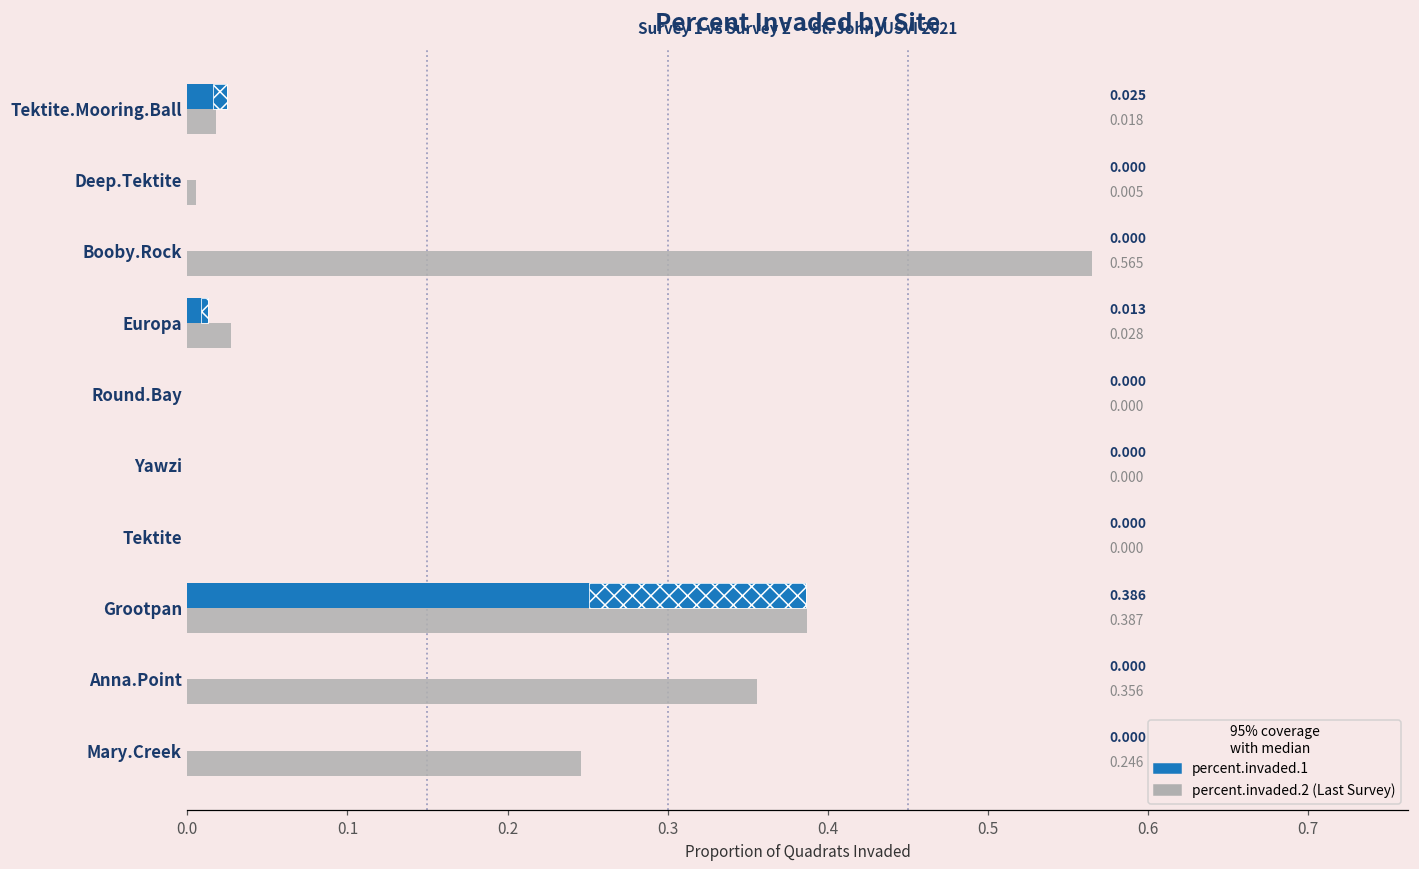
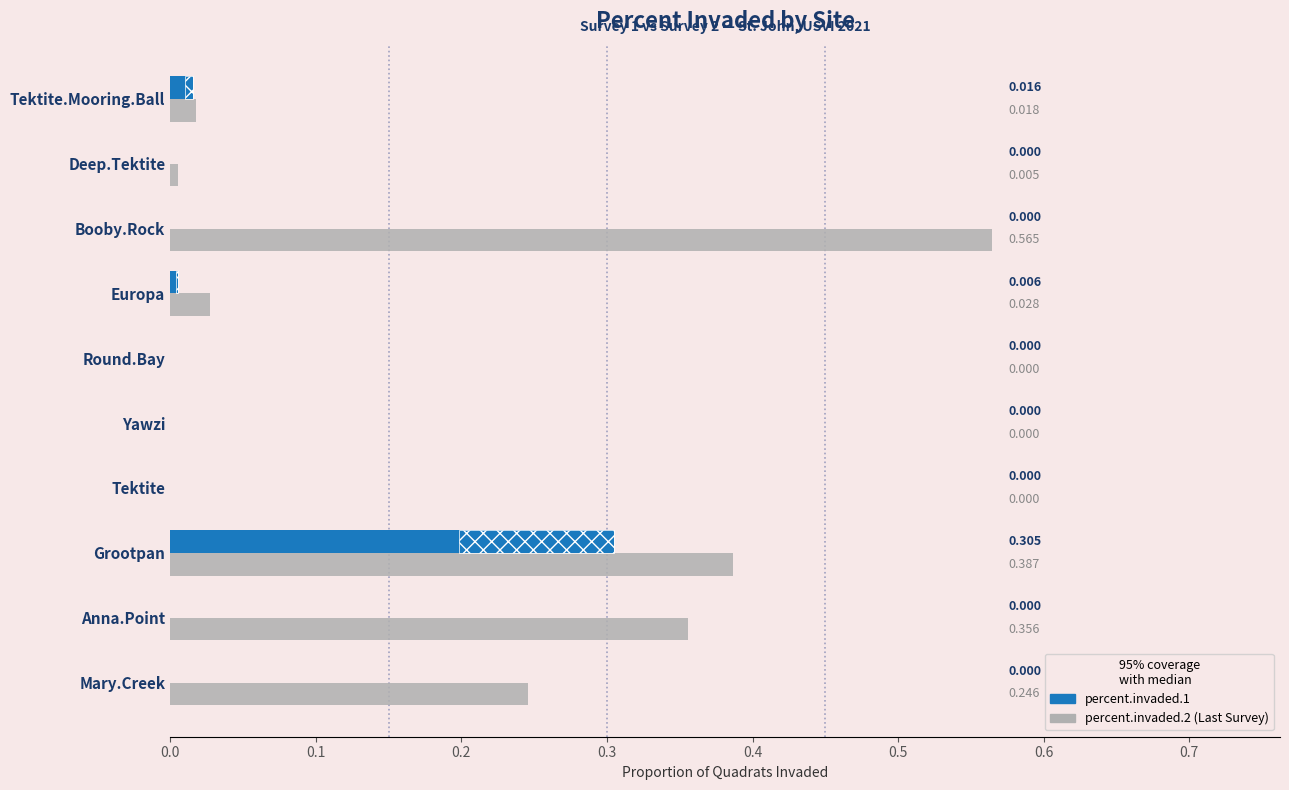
  {
    "percent.invaded.1": {
-     "Tektite.Mooring.Ball": 0.025,
-     "Europa": 0.013,
-     "Grootpan": 0.386
+     "Tektite.Mooring.Ball": 0.016,
+     "Europa": 0.006,
+     "Grootpan": 0.305
    }
  }
